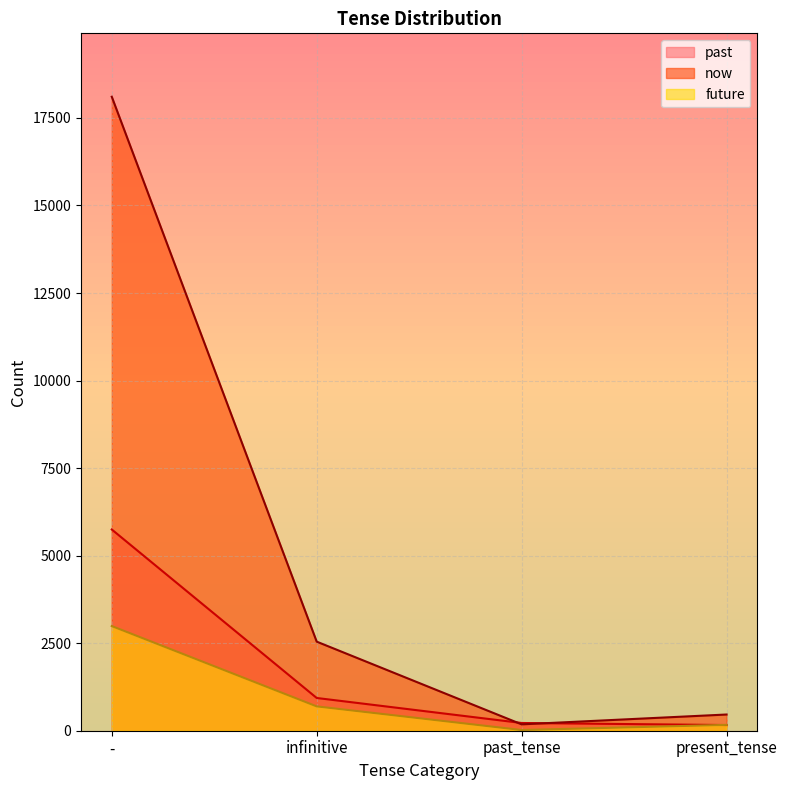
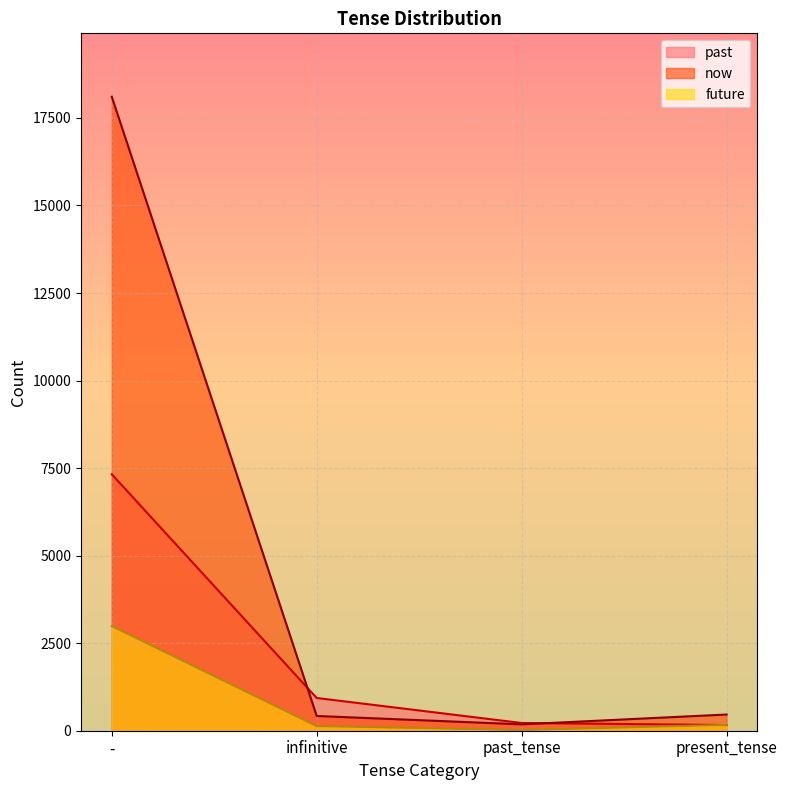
  {
    "past": {
-     "-": 5700,
+     "-": 7300,
      "infinitive": 900
    },
    "now": {
      "-": 18100,
-     "infinitive": 2500,
+     "infinitive": 400,
      "present_tense": 500
    },
    "future": {
      "-": 3000,
-     "infinitive": 700,
+     "infinitive": 100,
      "past_tense": 0
    }
  }
